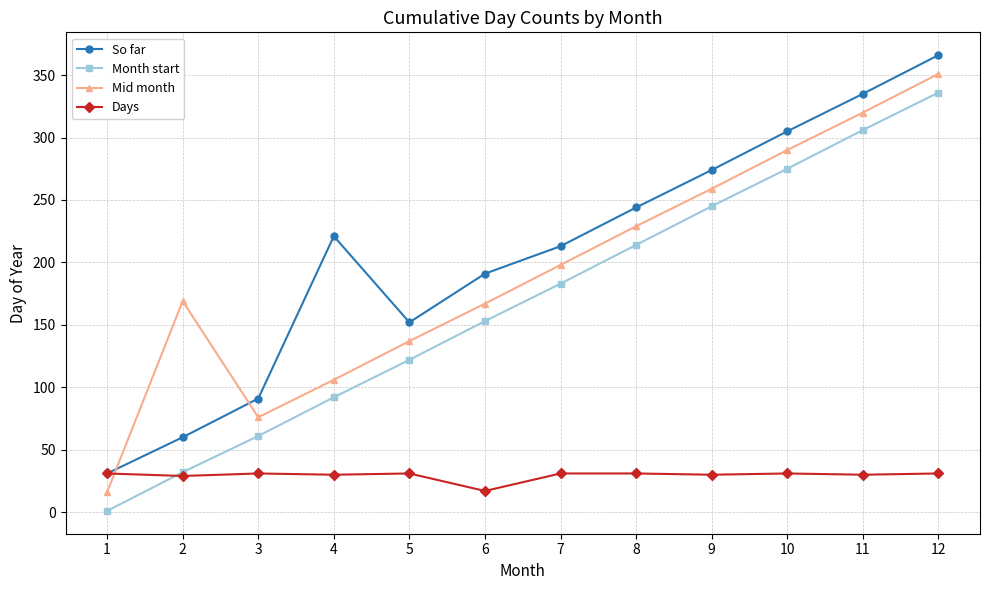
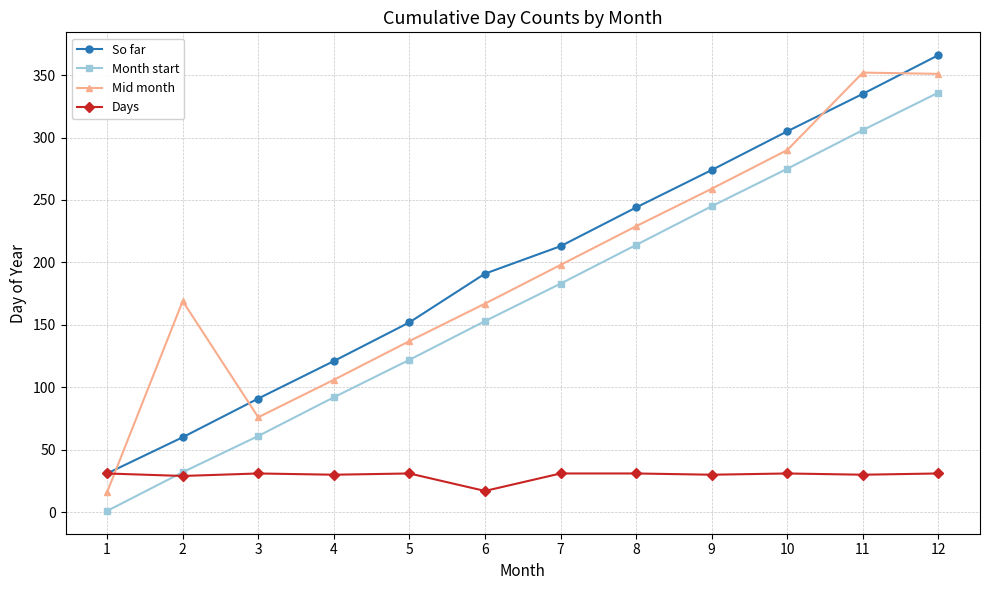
  {
    "So far": {
      "2": 60,
      "3": 91,
-     "4": 221,
+     "4": 121,
      "5": 152,
      "6": 191,
      "7": 213,
      "8": 244,
      "9": 274,
      "10": 305,
      "11": 335,
      "12": 366
    },
    "Month start": {
      "1": 1,
      "2": 32,
      "3": 61,
      "4": 92,
      "5": 122,
      "6": 153,
      "7": 183,
      "8": 214,
      "9": 245,
      "10": 275,
      "11": 306,
      "12": 336
    },
    "Mid month": {
      "1": 16,
      "2": 169,
      "3": 76,
      "4": 106,
      "5": 137,
      "6": 167,
      "7": 198,
      "8": 229,
      "9": 259,
      "10": 290,
-     "11": 320,
+     "11": 352,
      "12": 351
    },
    "Days": {
      "2": 29,
      "3": 31,
      "4": 30,
      "5": 31,
      "6": 17,
      "7": 31,
      "8": 31,
      "9": 30,
      "10": 31,
      "11": 30,
      "12": 31
    }
  }
